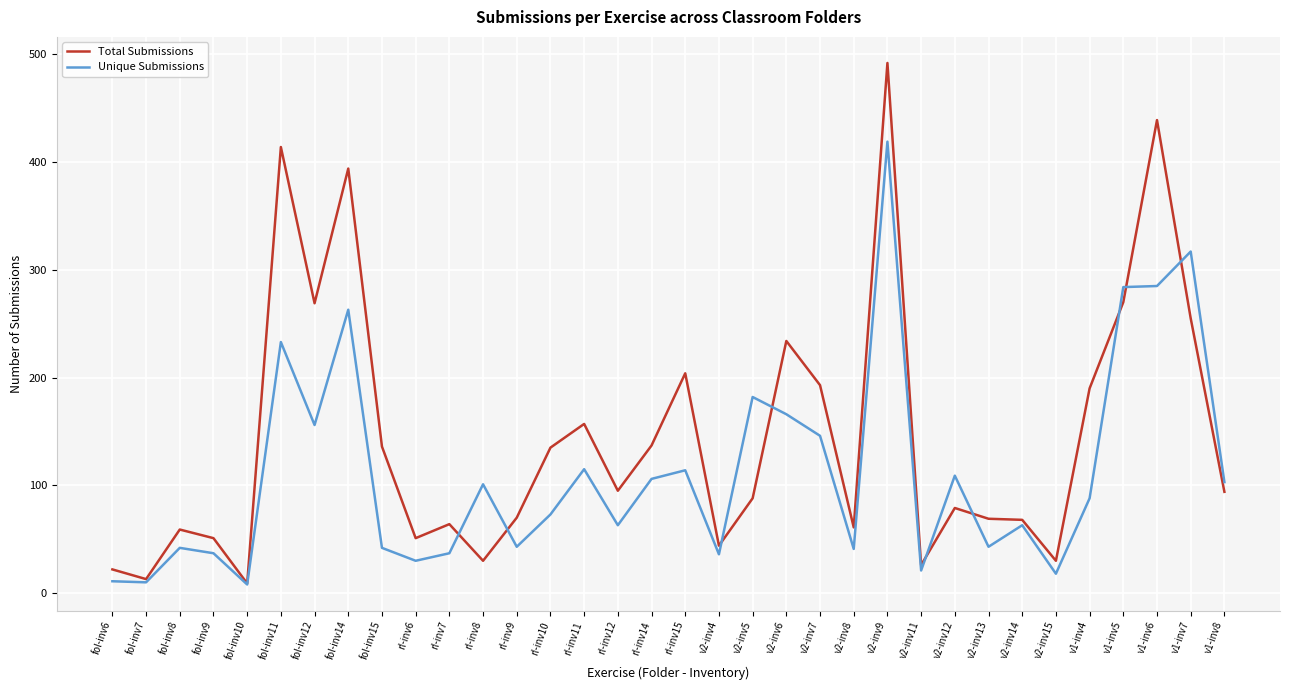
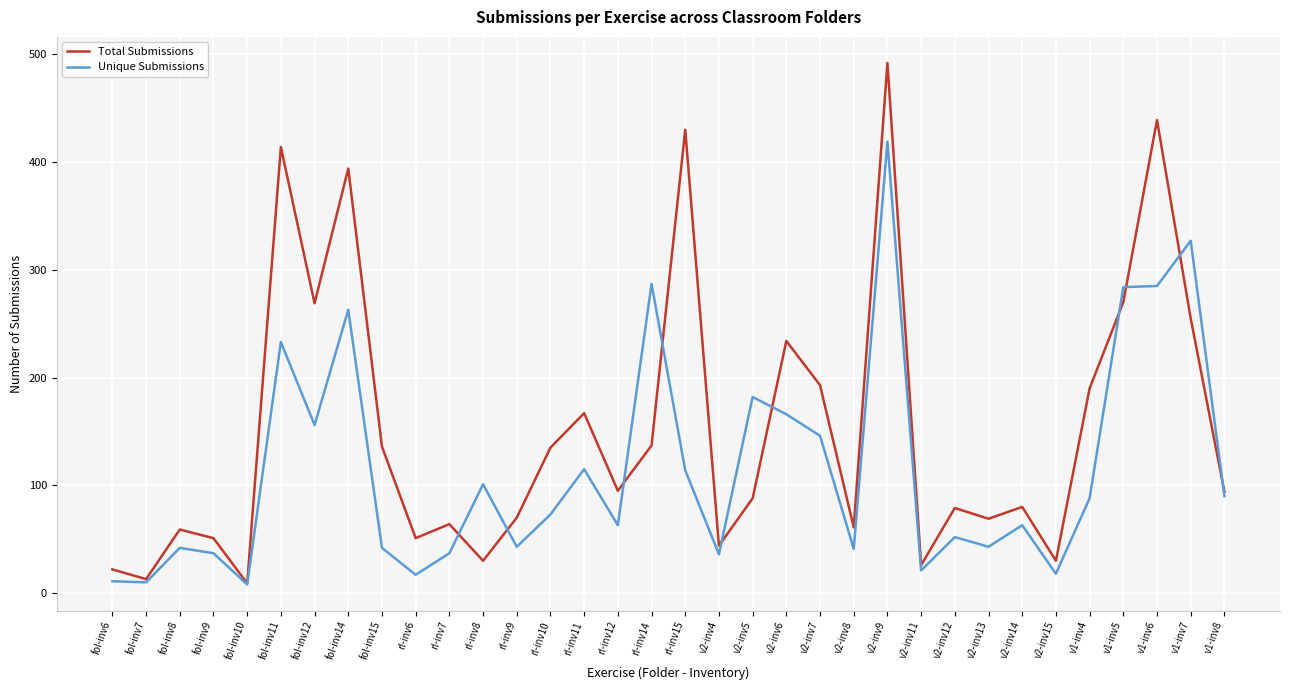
  {
    "Total Submissions": {
      "fol-inv6": 22,
      "fol-inv7": 13,
      "fol-inv8": 59,
      "fol-inv9": 51,
      "fol-inv11": 414,
      "fol-inv12": 269,
      "fol-inv14": 394,
      "fol-inv15": 136,
      "rl-inv6": 51,
      "rl-inv7": 64,
      "rl-inv8": 30,
      "rl-inv9": 70,
      "rl-inv10": 135,
-     "rl-inv11": 157,
+     "rl-inv11": 167,
      "rl-inv12": 95,
      "rl-inv14": 137,
-     "rl-inv15": 204,
+     "rl-inv15": 430,
      "v2-inv4": 44,
      "v2-inv5": 88,
      "v2-inv6": 234,
      "v2-inv7": 193,
      "v2-inv8": 61,
      "v2-inv9": 492,
      "v2-inv11": 26,
      "v2-inv12": 79,
      "v2-inv13": 69,
-     "v2-inv14": 68,
+     "v2-inv14": 80,
      "v2-inv15": 30,
      "v1-inv4": 190,
      "v1-inv5": 270,
      "v1-inv6": 439,
      "v1-inv7": 255,
      "v1-inv8": 94
    },
    "Unique Submissions": {
      "fol-inv6": 11,
      "fol-inv7": 10,
      "fol-inv8": 42,
      "fol-inv9": 37,
      "fol-inv11": 233,
      "fol-inv12": 156,
      "fol-inv14": 263,
      "fol-inv15": 42,
-     "rl-inv6": 30,
+     "rl-inv6": 17,
      "rl-inv7": 37,
      "rl-inv8": 101,
      "rl-inv9": 43,
      "rl-inv10": 73,
      "rl-inv11": 115,
      "rl-inv12": 63,
-     "rl-inv14": 106,
+     "rl-inv14": 287,
      "rl-inv15": 114,
      "v2-inv4": 36,
      "v2-inv5": 182,
      "v2-inv6": 166,
      "v2-inv7": 146,
      "v2-inv8": 41,
      "v2-inv9": 419,
      "v2-inv11": 21,
-     "v2-inv12": 109,
+     "v2-inv12": 52,
      "v2-inv13": 43,
      "v2-inv14": 63,
      "v2-inv15": 18,
      "v1-inv4": 88,
      "v1-inv5": 284,
      "v1-inv6": 285,
-     "v1-inv7": 317,
-     "v1-inv8": 103
+     "v1-inv7": 327,
+     "v1-inv8": 90
    }
  }
